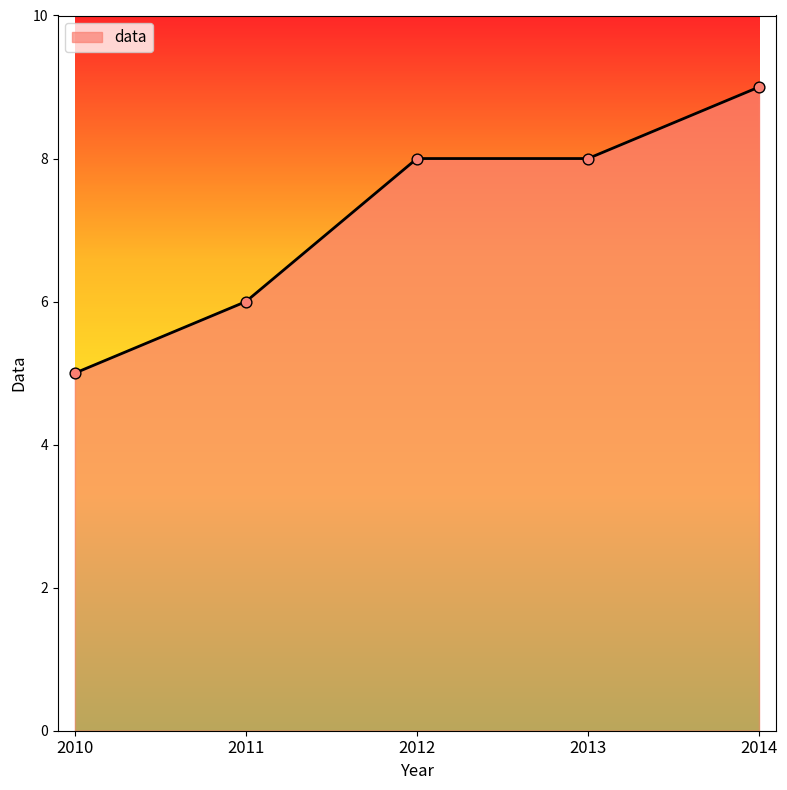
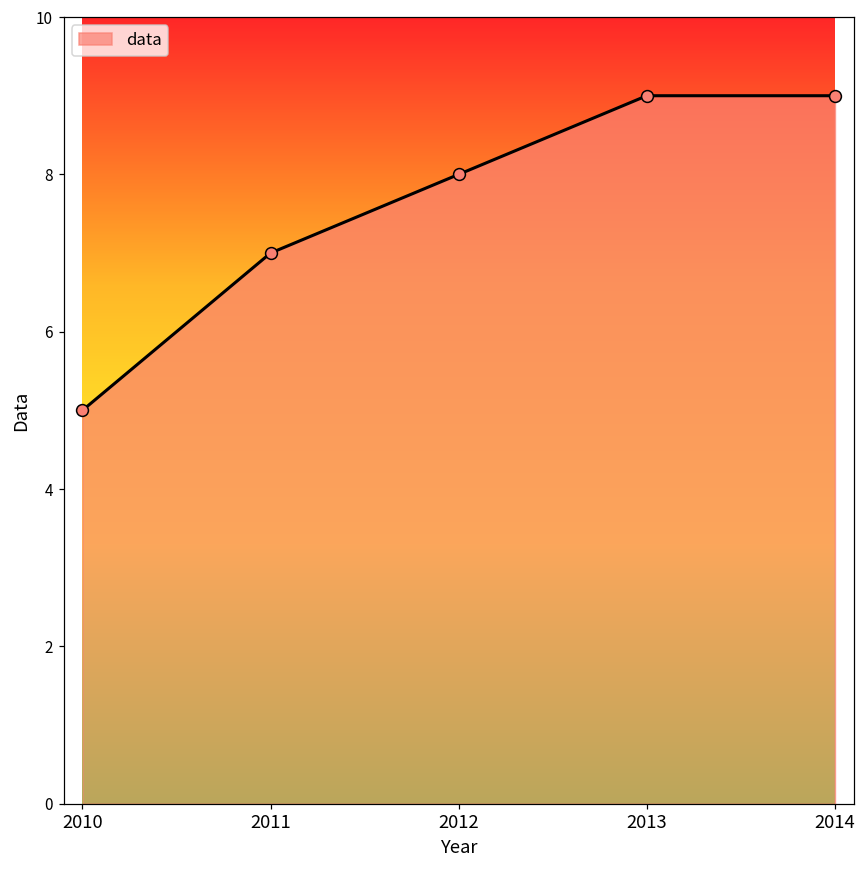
  {
    "2010": 5,
-   "2011": 6,
+   "2011": 7,
    "2012": 8,
-   "2013": 8,
+   "2013": 9,
    "2014": 9
  }
